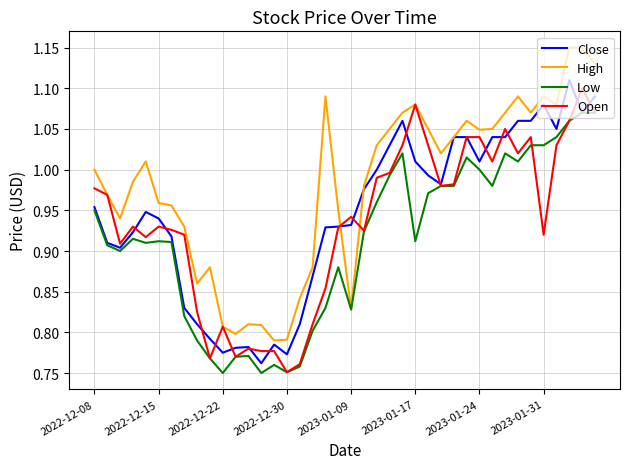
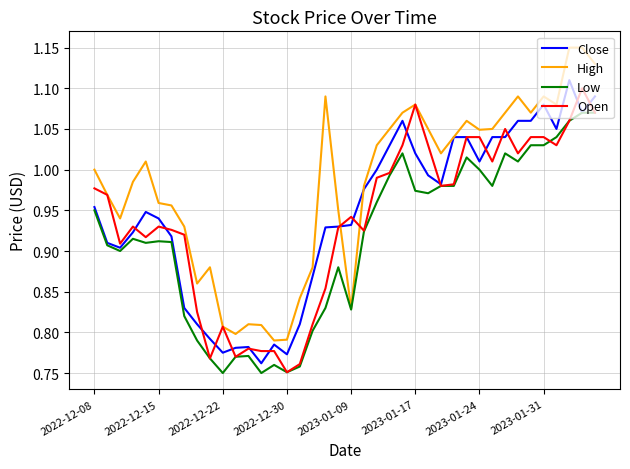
  {
    "Close": {
      "2022-12-08": 0.95,
      "2022-12-15": 0.94,
      "2022-12-22": 0.78,
      "2022-12-30": 0.77,
      "2023-01-09": 0.93,
-     "2023-01-17": 1.01,
+     "2023-01-17": 1.02,
      "2023-01-24": 1.01
    },
    "High": {
      "2022-12-08": 1.00,
      "2022-12-15": 0.96,
      "2022-12-30": 0.79,
      "2023-01-24": 1.05
    },
    "Low": {
      "2022-12-08": 0.95,
      "2022-12-15": 0.91,
      "2022-12-22": 0.75,
-     "2023-01-17": 0.91,
+     "2023-01-17": 0.97,
      "2023-01-24": 1.00,
      "2023-01-31": 1.03
    },
    "Open": {
      "2022-12-08": 0.98,
      "2022-12-15": 0.93,
      "2023-01-09": 0.94,
      "2023-01-24": 1.04,
-     "2023-01-31": 0.92
+     "2023-01-31": 1.04
    }
  }
